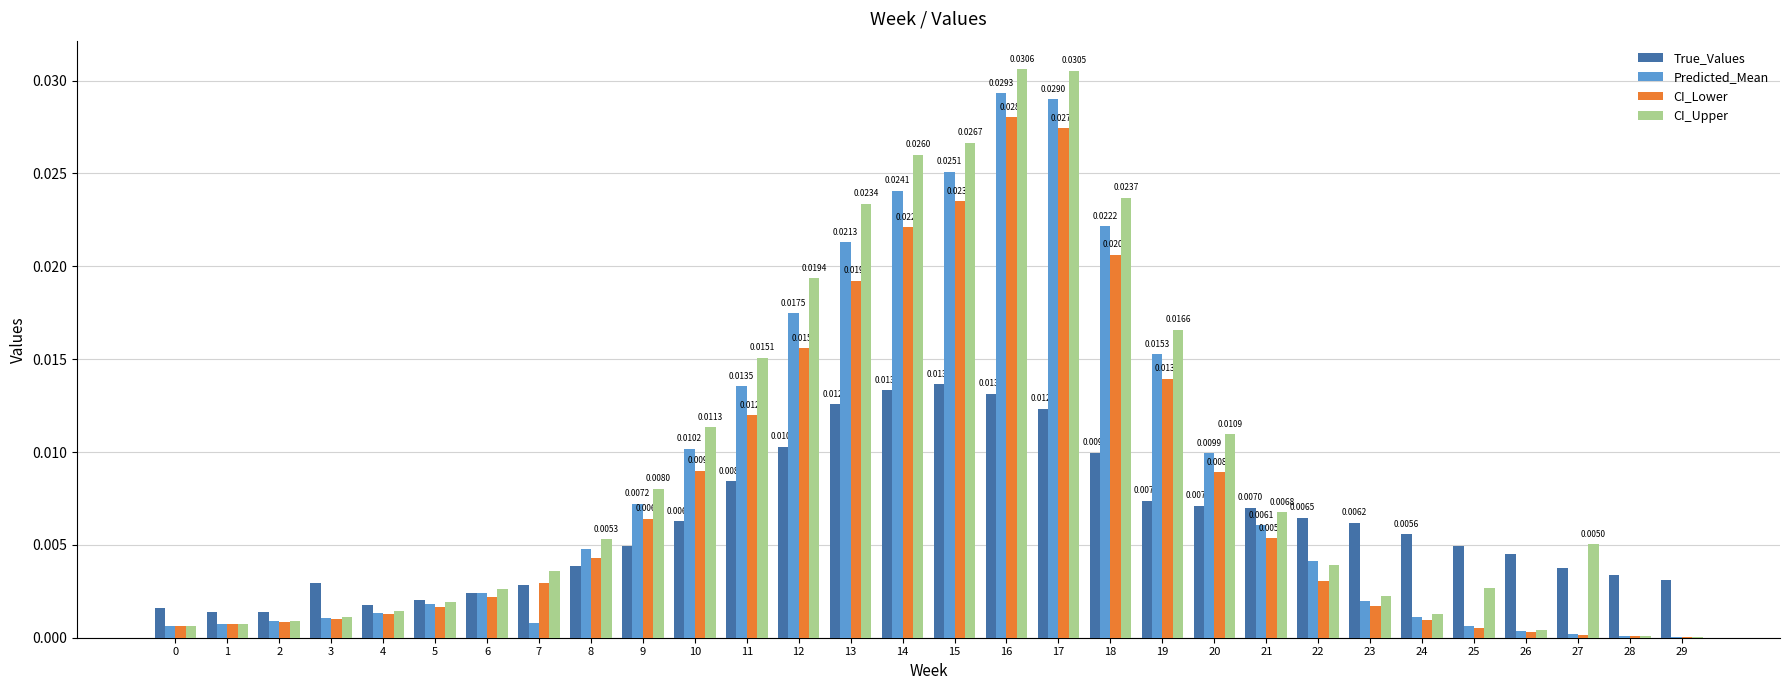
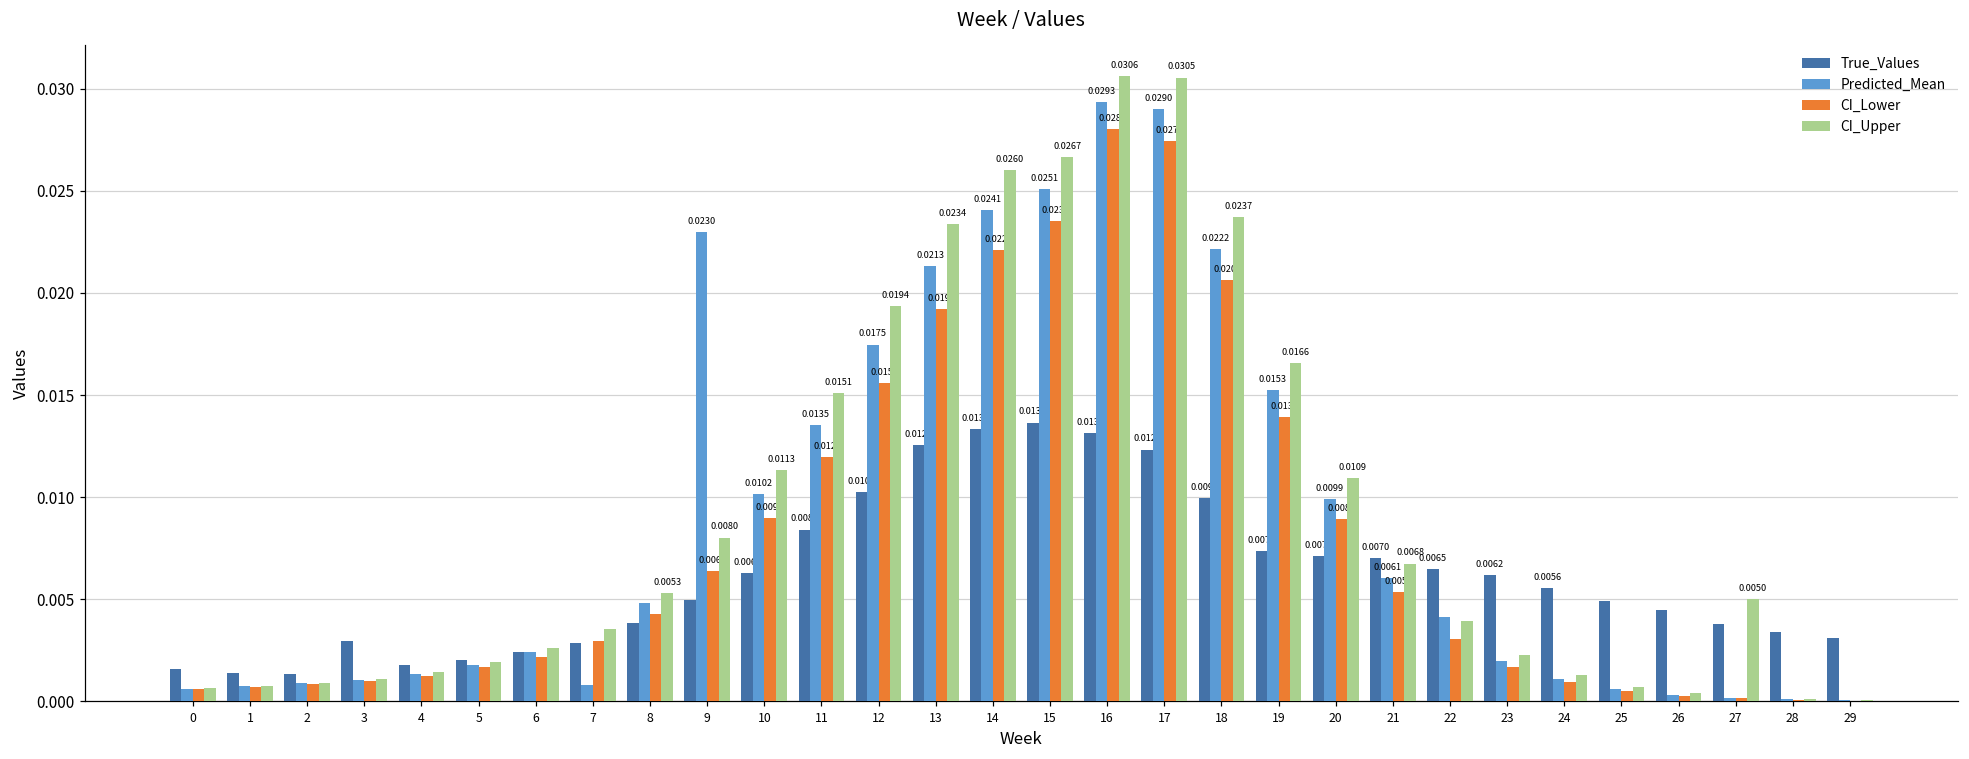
  {
    "True_Values": {
      "10": 0.0063,
      "11": 0.0084,
      "12": 0.0103,
      "13": 0.0126,
      "14": 0.0133,
      "15": 0.0137,
      "16": 0.0131,
      "17": 0.0123,
      "18": 0.0099,
      "19": 0.0074,
      "20": 0.0071,
      "21": 0.0070,
      "22": 0.0065,
      "23": 0.0062,
      "24": 0.0056
    },
    "Predicted_Mean": {
-     "9": 0.0072,
+     "9": 0.0230,
      "10": 0.0102,
      "11": 0.0135,
      "12": 0.0175,
      "13": 0.0213,
      "14": 0.0241,
      "15": 0.0251,
      "16": 0.0293,
      "17": 0.0290,
      "18": 0.0222,
      "19": 0.0153,
      "20": 0.0099,
      "21": 0.0061
    },
    "CI_Lower": {
      "9": 0.0064,
      "10": 0.0090,
      "11": 0.0120,
      "12": 0.0156,
      "13": 0.0192,
      "14": 0.0221,
      "15": 0.0235,
      "16": 0.0280,
      "17": 0.0274,
      "18": 0.0206,
      "19": 0.0139,
      "20": 0.0089,
      "21": 0.0053
    },
    "CI_Upper": {
      "0": 0.0006,
      "1": 0.0008,
      "2": 0.0009,
      "3": 0.0011,
      "4": 0.0014,
      "5": 0.0019,
      "6": 0.0026,
      "7": 0.0036,
      "22": 0.0039,
      "23": 0.0023,
      "24": 0.0013,
-     "25": 0.0027,
+     "25": 0.0007,
      "26": 0.0004
    }
  }
